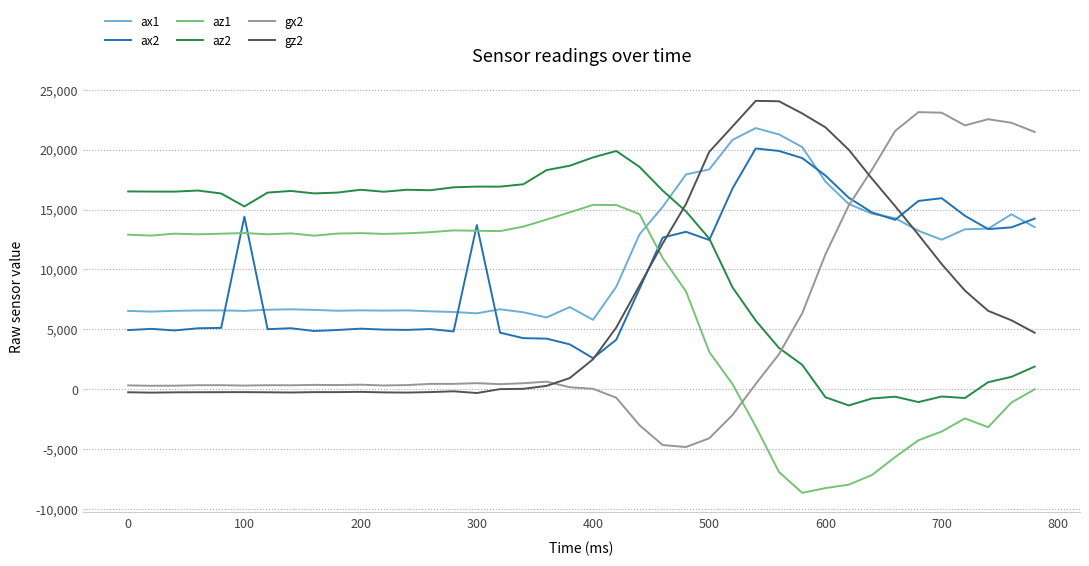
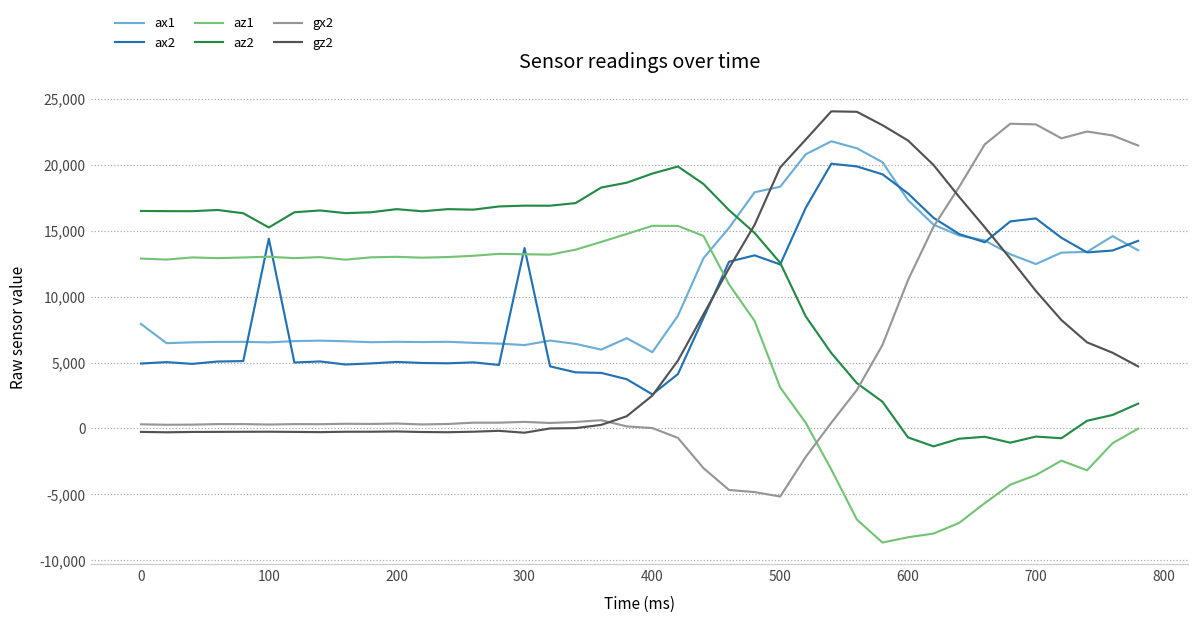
  {
    "ax1": {
-     "0": "6,500",
+     "0": "7,900",
      "100": "6,500",
      "200": "6,600",
      "300": "6,300",
      "400": "5,800",
      "500": "18,300",
      "600": "17,300",
      "700": "12,500"
    },
    "ax2": {
      "0": "4,900",
      "100": "14,400",
      "200": "5,100",
      "300": "13,700",
      "600": "17,800",
      "700": "15,900"
    },
    "az1": {
      "0": "12,900",
      "100": "13,000",
      "200": "13,000",
      "300": "13,200",
      "400": "15,400",
      "500": "3,100",
      "600": "-8,300",
      "700": "-3,500"
    },
    "az2": {
      "0": "16,500",
      "100": "15,300",
      "200": "16,600",
      "300": "16,900",
      "400": "19,300",
      "600": "-700",
      "700": "-600"
    },
    "gx2": {
      "0": "300",
      "100": "300",
      "200": "400",
      "300": "500",
      "400": "0",
-     "500": "-4,100",
+     "500": "-5,200",
      "600": "11,300",
      "700": "23,100"
    },
    "gz2": {
      "0": "-300",
      "100": "-200",
      "200": "-200",
      "300": "-300",
      "500": "19,800",
      "600": "21,900",
      "700": "10,400"
    }
  }
